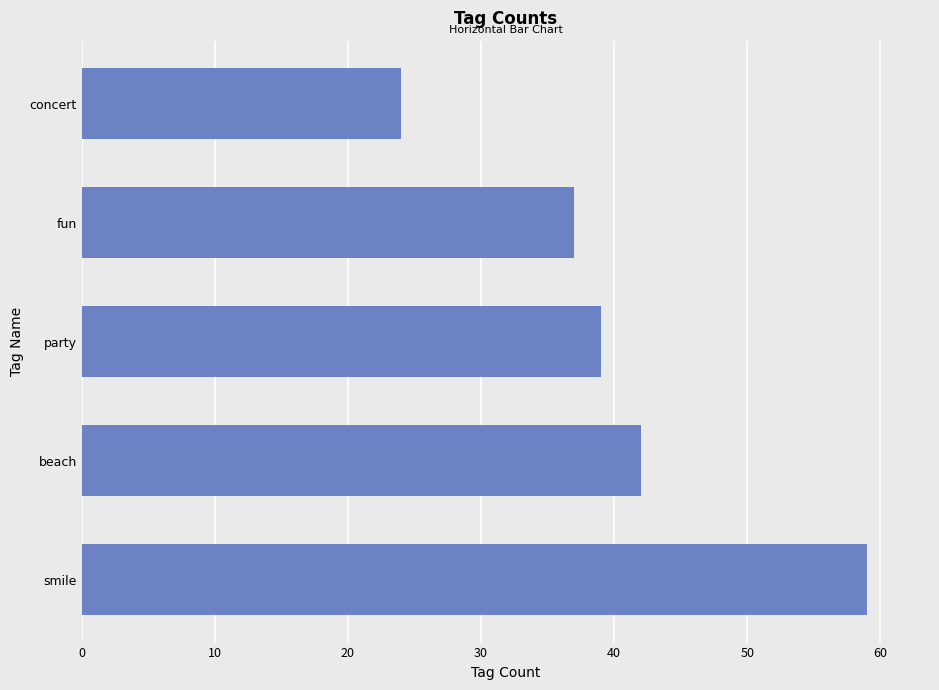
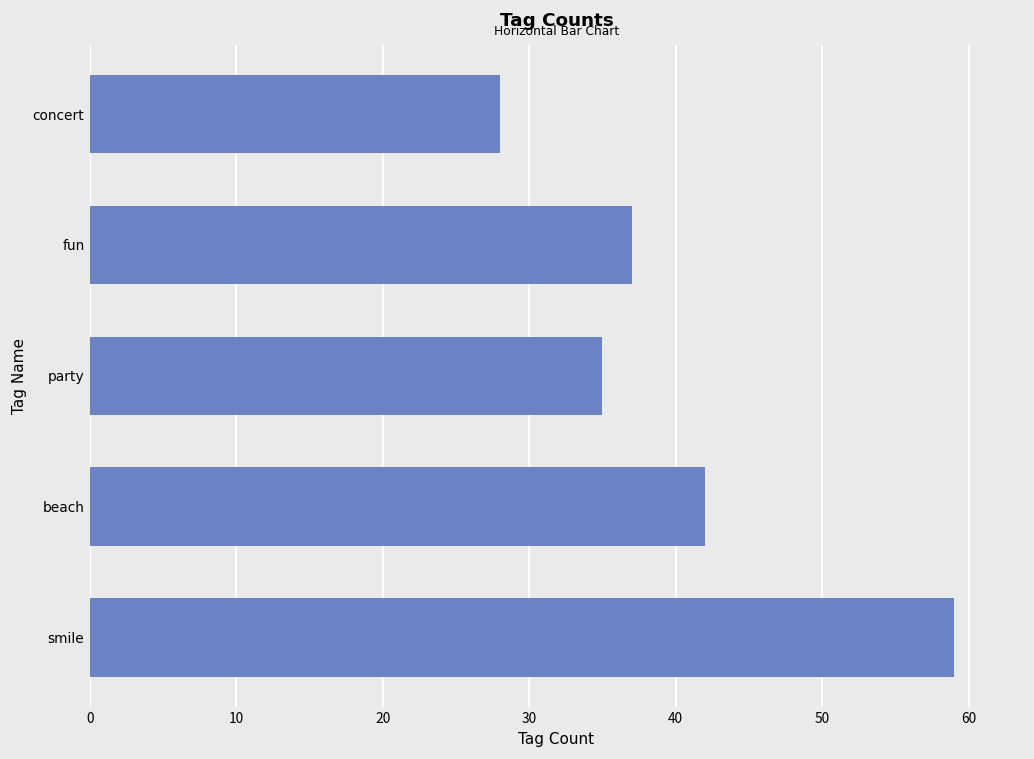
  {
-   "concert": 24,
+   "concert": 28,
    "fun": 37,
-   "party": 39,
+   "party": 35,
    "beach": 42,
    "smile": 59
  }
